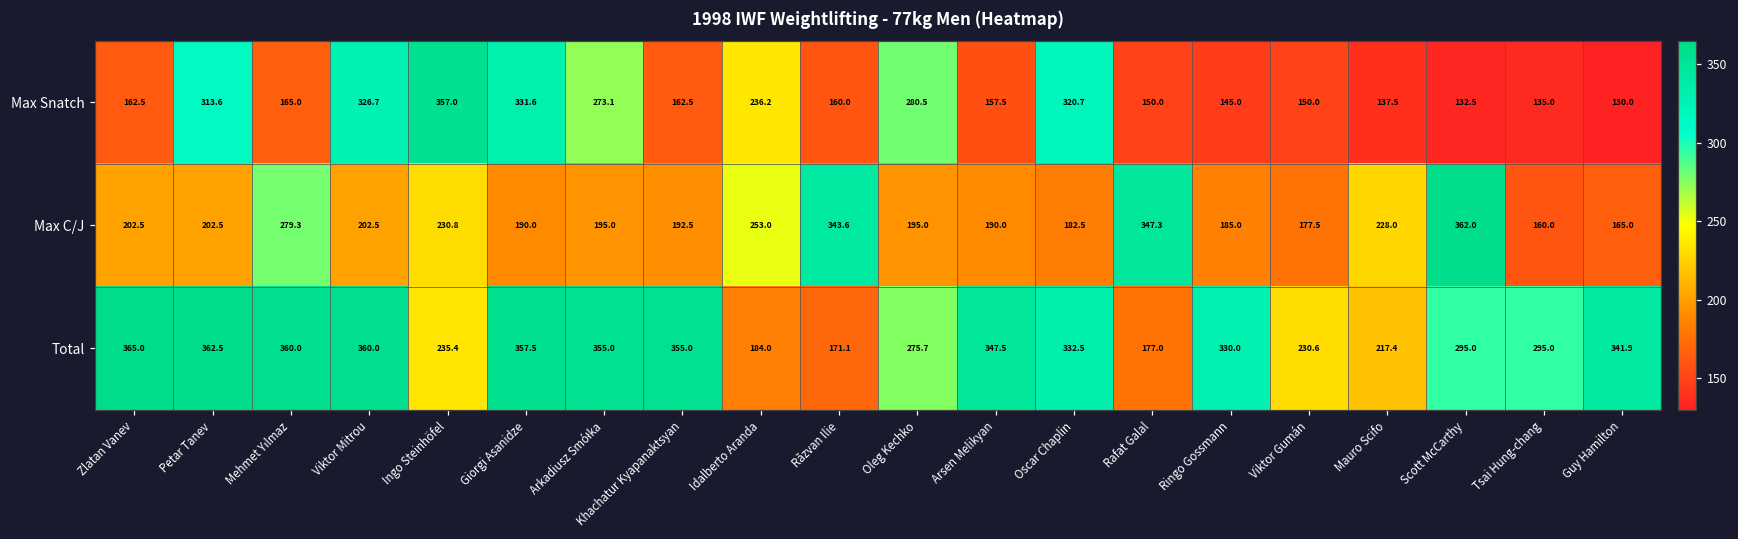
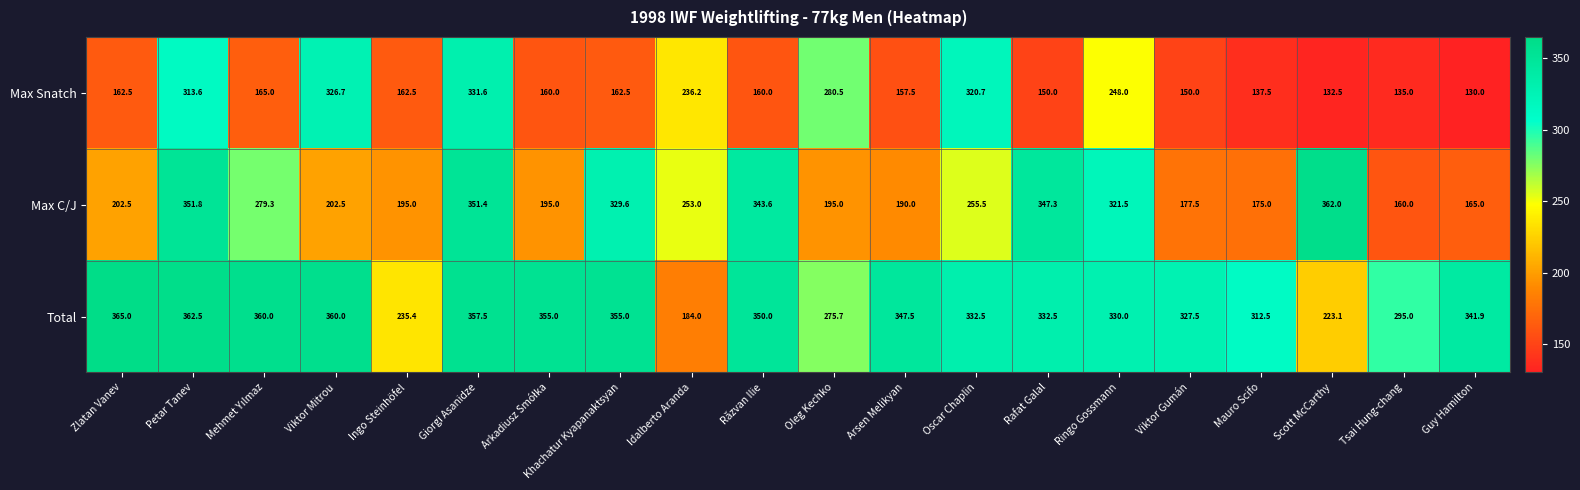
  {
    "Max Snatch": {
      "Zlatan Vanev": 162.5,
      "Petar Tanev": 313.6,
      "Mehmet Yılmaz": 165.0,
      "Viktor Mitrou": 326.7,
-     "Ingo Steinhöfel": 357.0,
+     "Ingo Steinhöfel": 162.5,
      "Giorgi Asanidze": 331.6,
-     "Arkadiusz Smółka": 273.1,
+     "Arkadiusz Smółka": 160.0,
      "Khachatur Kyapanaktsyan": 162.5,
      "Idalberto Aranda": 236.2,
      "Rǎzvan Ilie": 160.0,
      "Oleg Kechko": 280.5,
      "Arsen Melikyan": 157.5,
      "Oscar Chaplin": 320.7,
      "Rafat Galal": 150.0,
-     "Ringo Gossmann": 145.0,
+     "Ringo Gossmann": 248.0,
      "Viktor Gumán": 150.0,
      "Mauro Scifo": 137.5,
      "Scott McCarthy": 132.5,
      "Tsai Hung-chang": 135.0,
      "Guy Hamilton": 130.0
    },
    "Max C/J": {
      "Zlatan Vanev": 202.5,
-     "Petar Tanev": 202.5,
+     "Petar Tanev": 351.8,
      "Mehmet Yılmaz": 279.3,
      "Viktor Mitrou": 202.5,
-     "Ingo Steinhöfel": 230.8,
-     "Giorgi Asanidze": 190.0,
+     "Ingo Steinhöfel": 195.0,
+     "Giorgi Asanidze": 351.4,
      "Arkadiusz Smółka": 195.0,
-     "Khachatur Kyapanaktsyan": 192.5,
+     "Khachatur Kyapanaktsyan": 329.6,
      "Idalberto Aranda": 253.0,
      "Rǎzvan Ilie": 343.6,
      "Oleg Kechko": 195.0,
      "Arsen Melikyan": 190.0,
-     "Oscar Chaplin": 182.5,
+     "Oscar Chaplin": 255.5,
      "Rafat Galal": 347.3,
-     "Ringo Gossmann": 185.0,
+     "Ringo Gossmann": 321.5,
      "Viktor Gumán": 177.5,
-     "Mauro Scifo": 228.0,
+     "Mauro Scifo": 175.0,
      "Scott McCarthy": 362.0,
      "Tsai Hung-chang": 160.0,
      "Guy Hamilton": 165.0
    },
    "Total": {
      "Zlatan Vanev": 365.0,
      "Petar Tanev": 362.5,
      "Mehmet Yılmaz": 360.0,
      "Viktor Mitrou": 360.0,
      "Ingo Steinhöfel": 235.4,
      "Giorgi Asanidze": 357.5,
      "Arkadiusz Smółka": 355.0,
      "Khachatur Kyapanaktsyan": 355.0,
      "Idalberto Aranda": 184.0,
-     "Rǎzvan Ilie": 171.1,
+     "Rǎzvan Ilie": 350.0,
      "Oleg Kechko": 275.7,
      "Arsen Melikyan": 347.5,
      "Oscar Chaplin": 332.5,
-     "Rafat Galal": 177.0,
+     "Rafat Galal": 332.5,
      "Ringo Gossmann": 330.0,
-     "Viktor Gumán": 230.6,
-     "Mauro Scifo": 217.4,
-     "Scott McCarthy": 295.0,
+     "Viktor Gumán": 327.5,
+     "Mauro Scifo": 312.5,
+     "Scott McCarthy": 223.1,
      "Tsai Hung-chang": 295.0,
      "Guy Hamilton": 341.9
    }
  }
